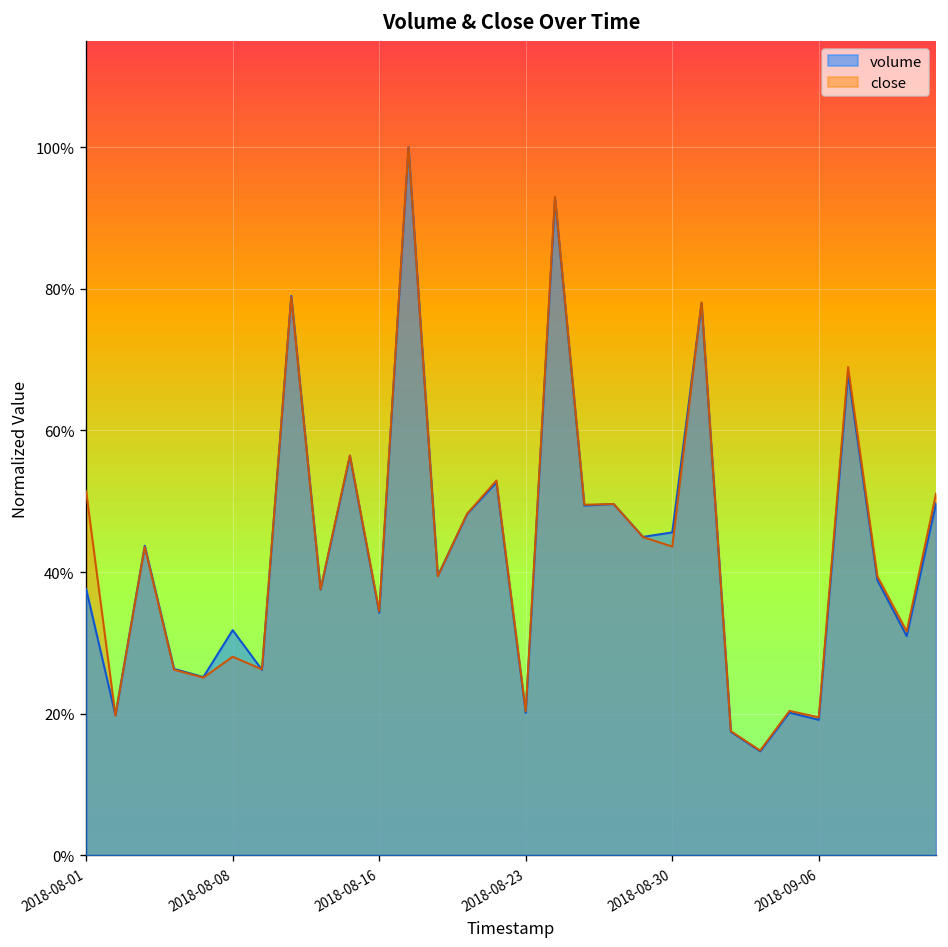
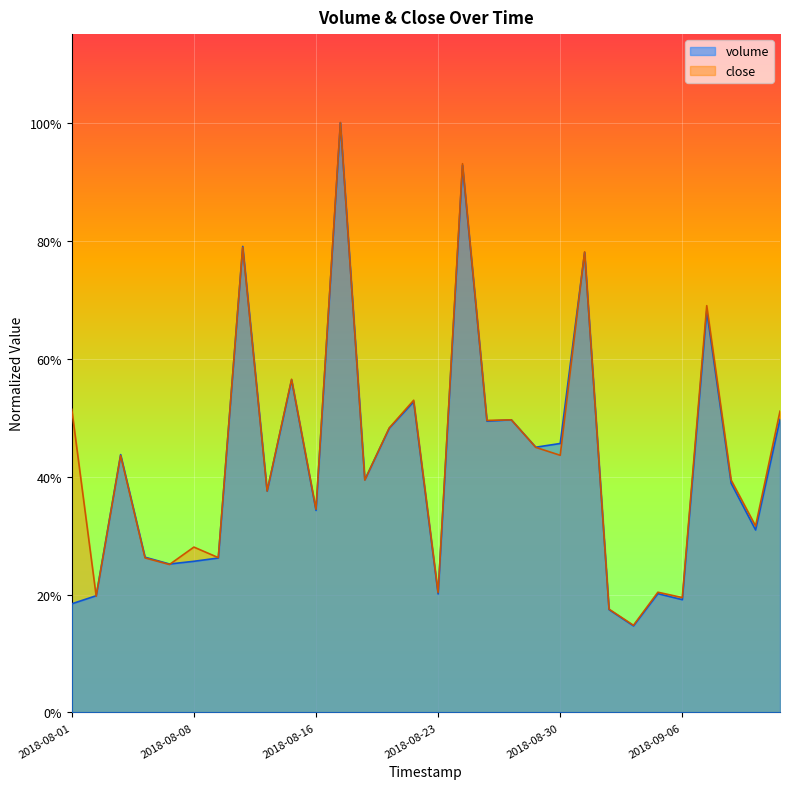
  {
    "volume": {
-     "2018-08-01": "38%",
-     "2018-08-08": "32%",
+     "2018-08-01": "18%",
+     "2018-08-08": "26%",
      "2018-08-30": "46%"
    },
    "close": {
      "2018-08-01": "51%",
      "2018-08-08": "28%",
      "2018-08-30": "44%"
    }
  }
